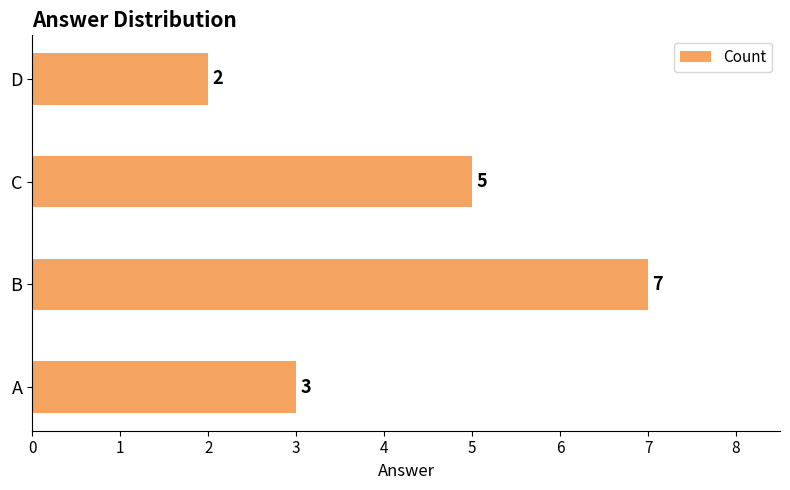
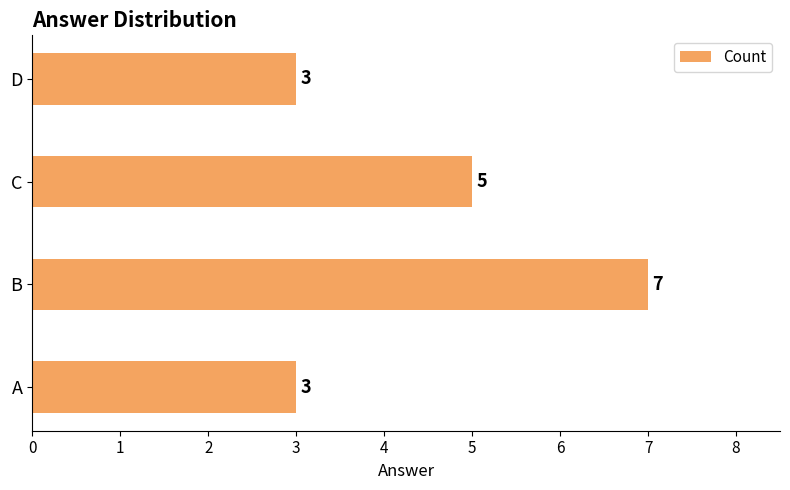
  {
-   "D": 2,
+   "D": 3,
    "C": 5,
    "B": 7,
    "A": 3
  }
